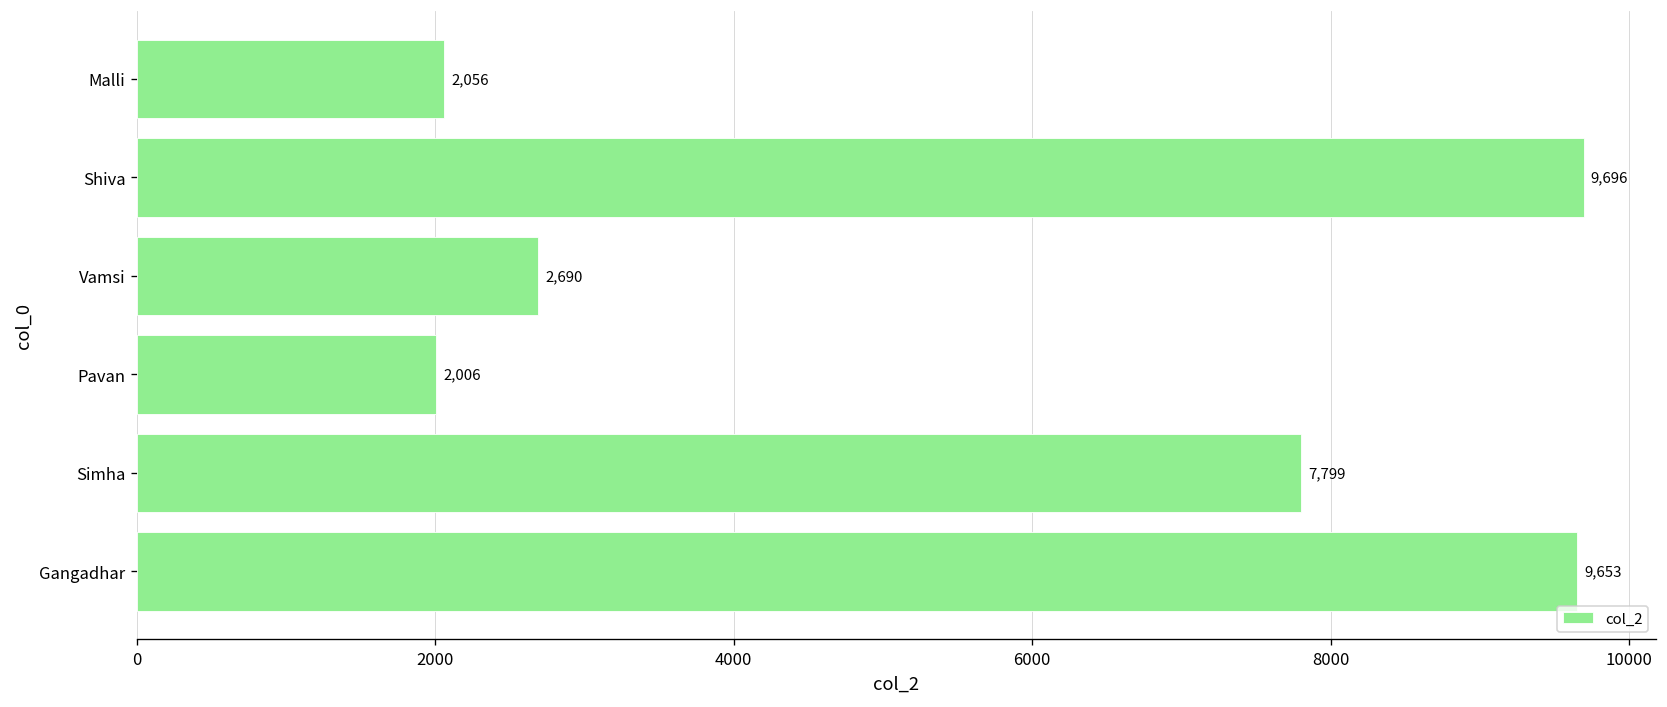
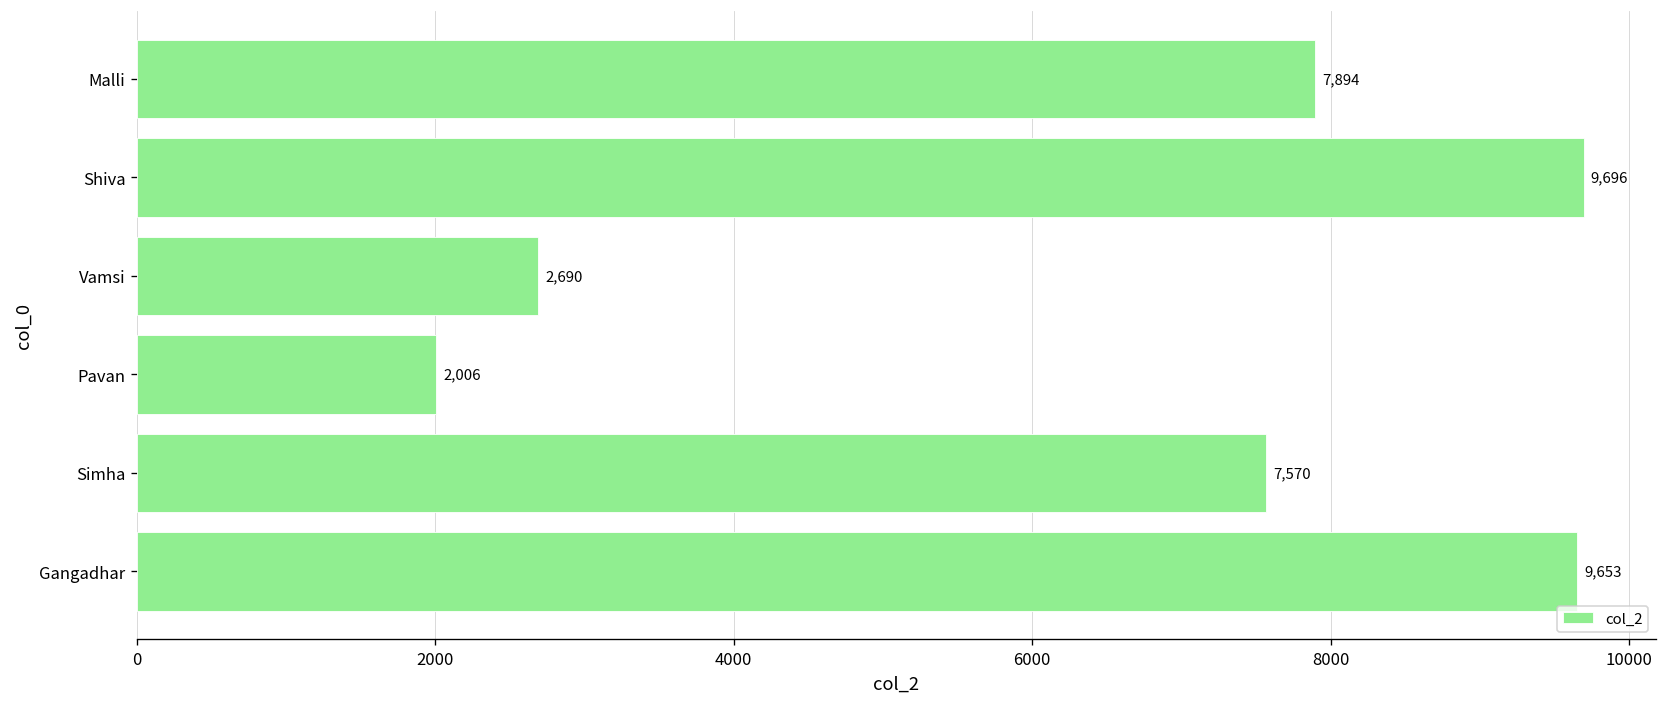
  {
-   "Malli": "2,056",
+   "Malli": "7,894",
    "Shiva": "9,696",
    "Vamsi": "2,690",
    "Pavan": "2,006",
-   "Simha": "7,799",
+   "Simha": "7,570",
    "Gangadhar": "9,653"
  }
